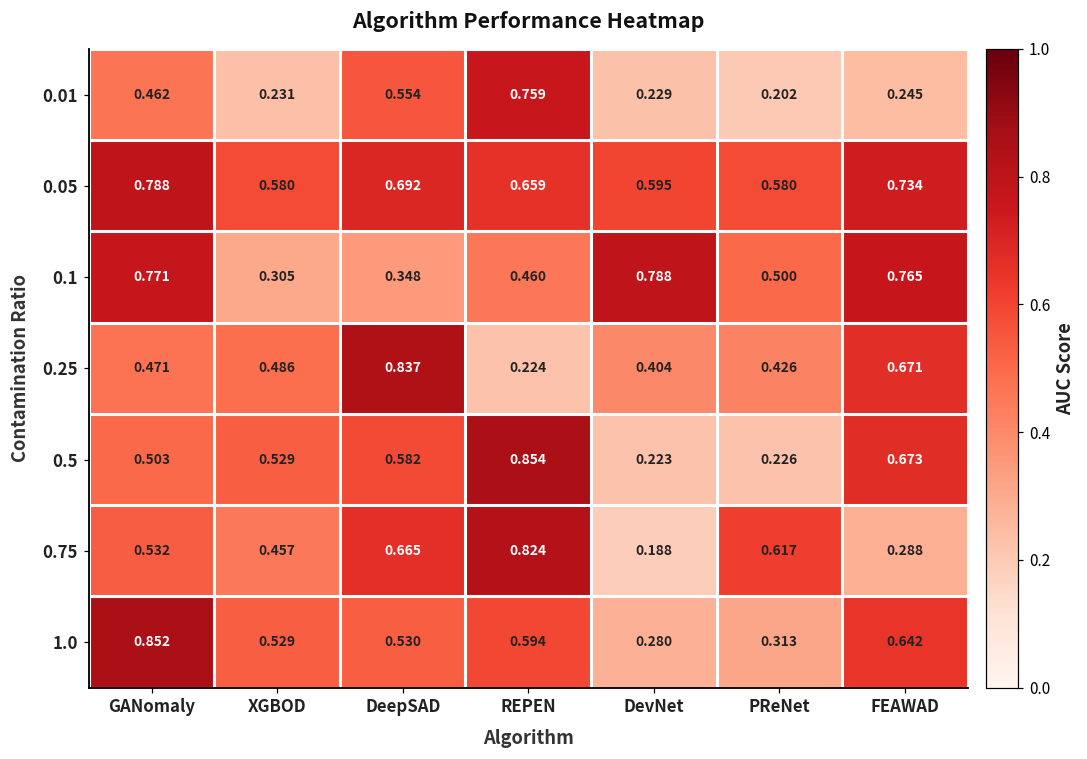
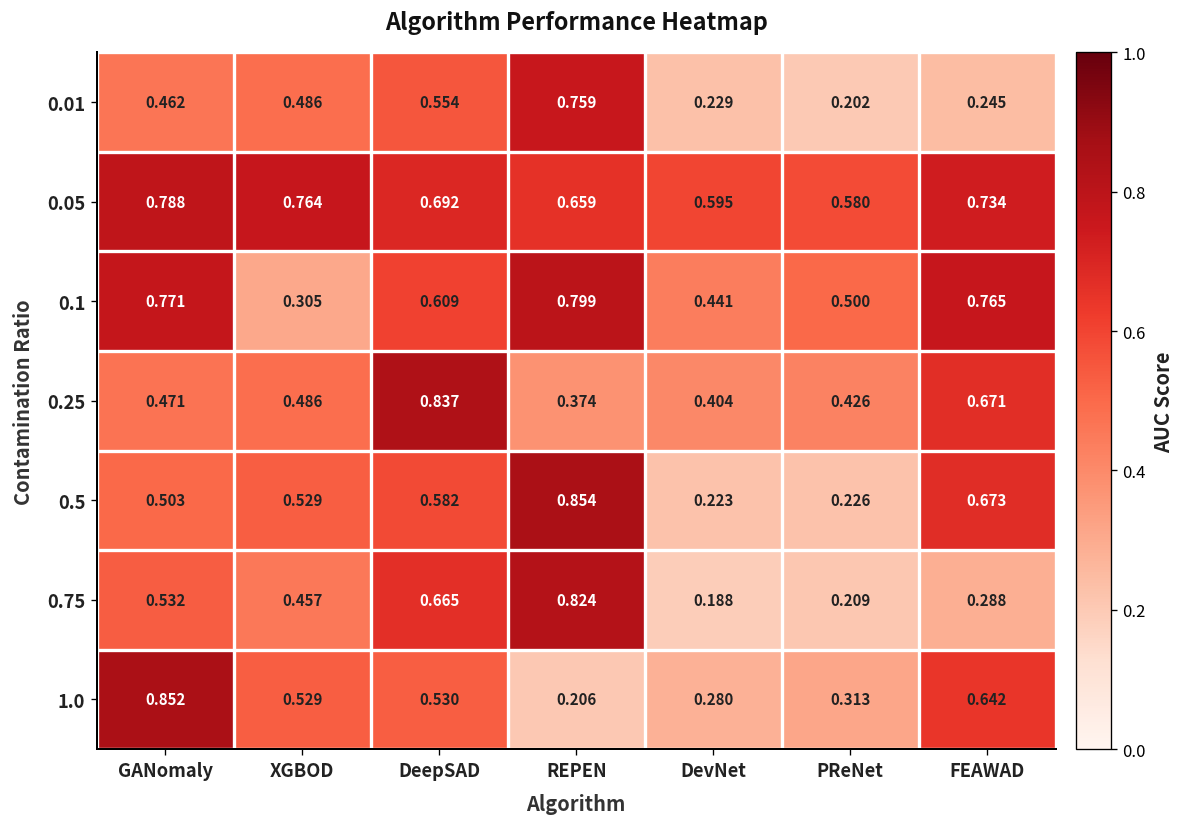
  {
    "0.01": {
      "GANomaly": 0.462,
-     "XGBOD": 0.231,
+     "XGBOD": 0.486,
      "DeepSAD": 0.554,
      "REPEN": 0.759,
      "DevNet": 0.229,
      "PReNet": 0.202,
      "FEAWAD": 0.245
    },
    "0.05": {
      "GANomaly": 0.788,
-     "XGBOD": 0.580,
+     "XGBOD": 0.764,
      "DeepSAD": 0.692,
      "REPEN": 0.659,
      "DevNet": 0.595,
      "PReNet": 0.580,
      "FEAWAD": 0.734
    },
    "0.1": {
      "GANomaly": 0.771,
      "XGBOD": 0.305,
-     "DeepSAD": 0.348,
-     "REPEN": 0.460,
-     "DevNet": 0.788,
+     "DeepSAD": 0.609,
+     "REPEN": 0.799,
+     "DevNet": 0.441,
      "PReNet": 0.500,
      "FEAWAD": 0.765
    },
    "0.25": {
      "GANomaly": 0.471,
      "XGBOD": 0.486,
      "DeepSAD": 0.837,
-     "REPEN": 0.224,
+     "REPEN": 0.374,
      "DevNet": 0.404,
      "PReNet": 0.426,
      "FEAWAD": 0.671
    },
    "0.5": {
      "GANomaly": 0.503,
      "XGBOD": 0.529,
      "DeepSAD": 0.582,
      "REPEN": 0.854,
      "DevNet": 0.223,
      "PReNet": 0.226,
      "FEAWAD": 0.673
    },
    "0.75": {
      "GANomaly": 0.532,
      "XGBOD": 0.457,
      "DeepSAD": 0.665,
      "REPEN": 0.824,
      "DevNet": 0.188,
-     "PReNet": 0.617,
+     "PReNet": 0.209,
      "FEAWAD": 0.288
    },
    "1.0": {
      "GANomaly": 0.852,
      "XGBOD": 0.529,
      "DeepSAD": 0.530,
-     "REPEN": 0.594,
+     "REPEN": 0.206,
      "DevNet": 0.280,
      "PReNet": 0.313,
      "FEAWAD": 0.642
    }
  }
